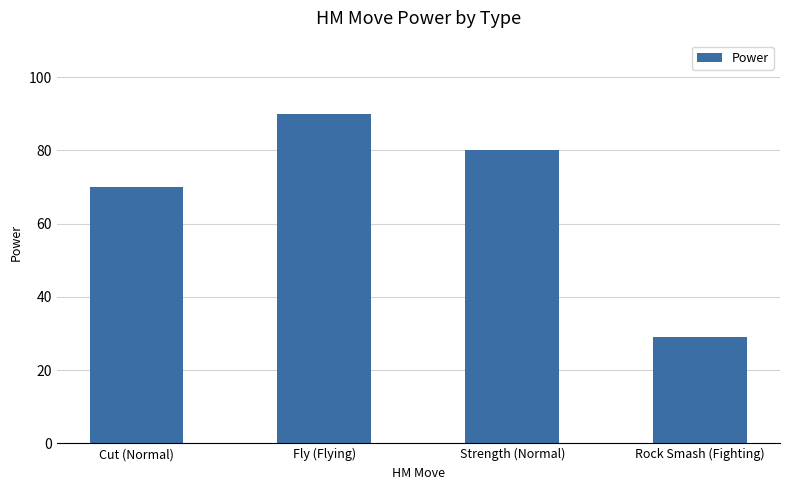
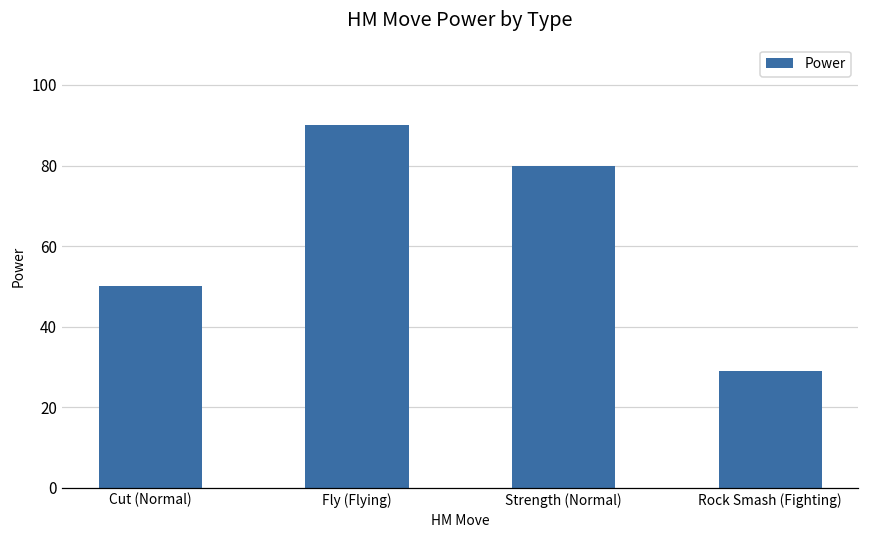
  {
-   "Cut (Normal)": 70,
+   "Cut (Normal)": 50,
    "Fly (Flying)": 90,
    "Strength (Normal)": 80,
    "Rock Smash (Fighting)": 29
  }
